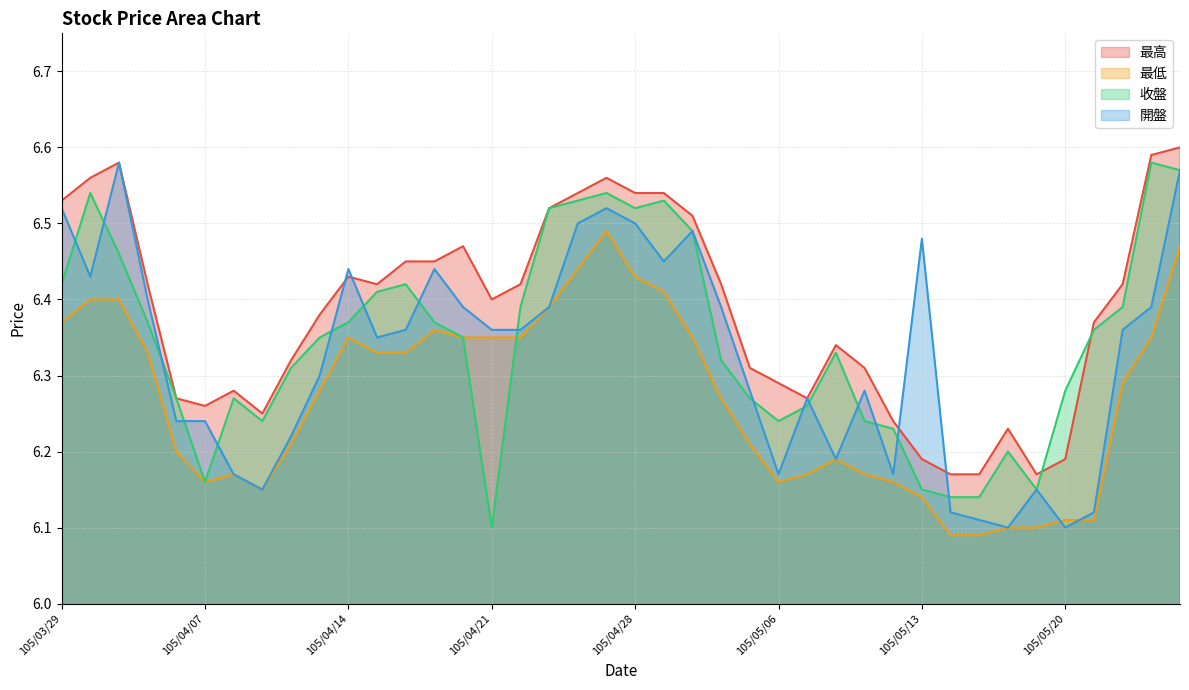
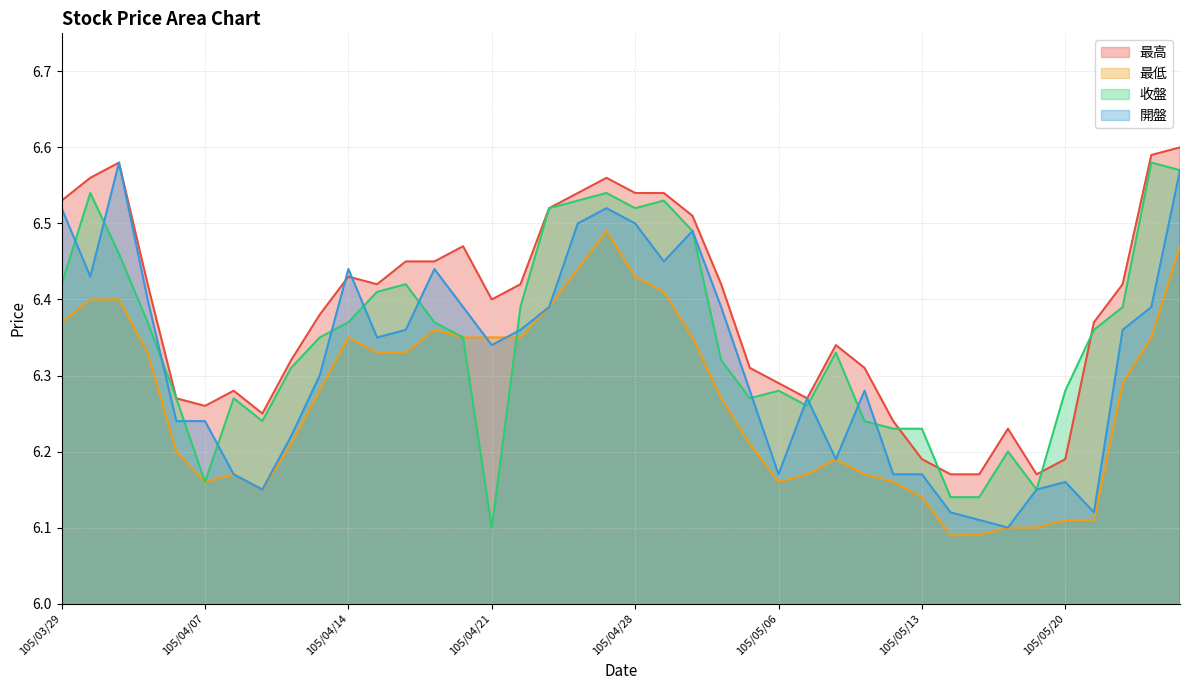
  {
    "收盤": {
      "105/03/29": 6.42,
      "105/04/14": 6.37,
      "105/04/21": 6.10,
      "105/04/28": 6.52,
-     "105/05/06": 6.24,
-     "105/05/13": 6.15,
+     "105/05/06": 6.28,
+     "105/05/13": 6.23,
      "105/05/20": 6.28
    },
    "開盤": {
      "105/03/29": 6.52,
      "105/04/07": 6.24,
      "105/04/14": 6.44,
-     "105/04/21": 6.36,
+     "105/04/21": 6.34,
      "105/04/28": 6.50,
      "105/05/06": 6.17,
-     "105/05/13": 6.48,
-     "105/05/20": 6.10
+     "105/05/13": 6.17,
+     "105/05/20": 6.16
    }
  }
